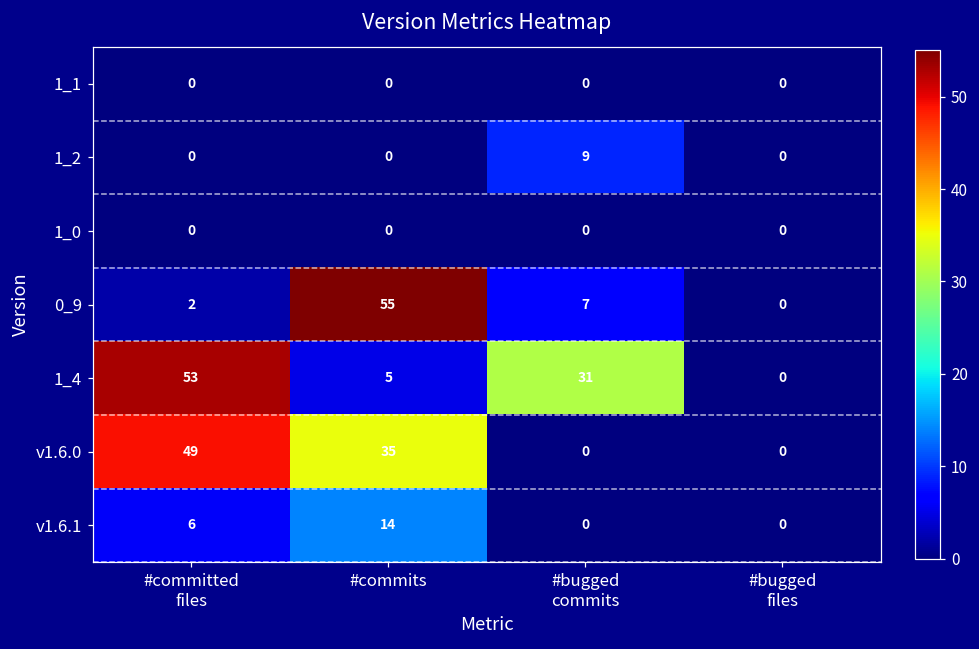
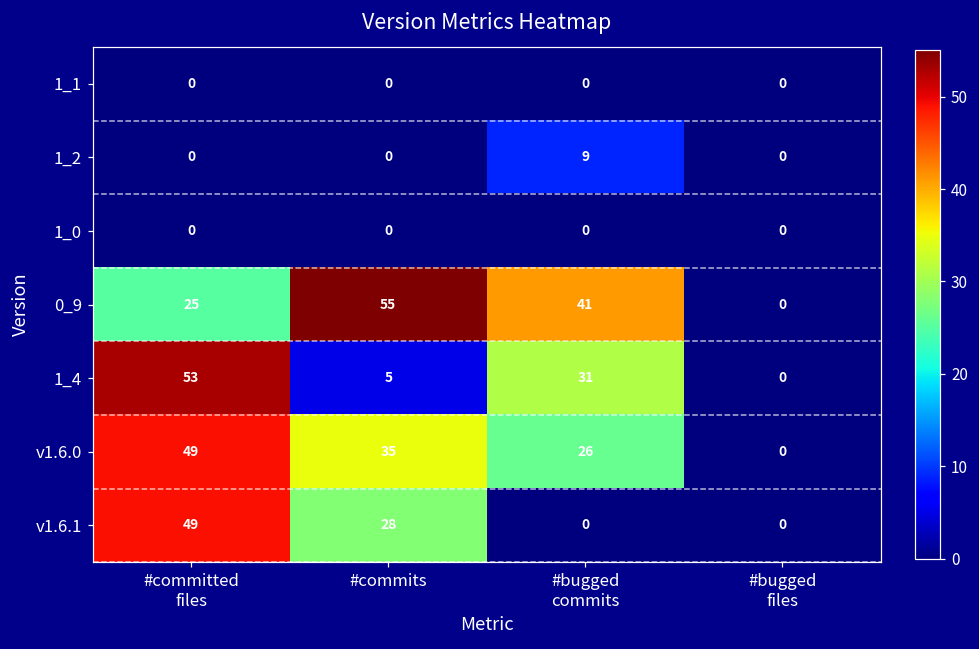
  {
    "1_1": {
      "#committed files": 0,
      "#commits": 0,
      "#bugged commits": 0,
      "#bugged files": 0
    },
    "1_2": {
      "#committed files": 0,
      "#commits": 0,
      "#bugged commits": 9,
      "#bugged files": 0
    },
    "1_0": {
      "#committed files": 0,
      "#commits": 0,
      "#bugged commits": 0,
      "#bugged files": 0
    },
    "0_9": {
-     "#committed files": 2,
+     "#committed files": 25,
      "#commits": 55,
-     "#bugged commits": 7,
+     "#bugged commits": 41,
      "#bugged files": 0
    },
    "1_4": {
      "#committed files": 53,
      "#commits": 5,
      "#bugged commits": 31,
      "#bugged files": 0
    },
    "v1.6.0": {
      "#committed files": 49,
      "#commits": 35,
-     "#bugged commits": 0,
+     "#bugged commits": 26,
      "#bugged files": 0
    },
    "v1.6.1": {
-     "#committed files": 6,
-     "#commits": 14,
+     "#committed files": 49,
+     "#commits": 28,
      "#bugged commits": 0,
      "#bugged files": 0
    }
  }
